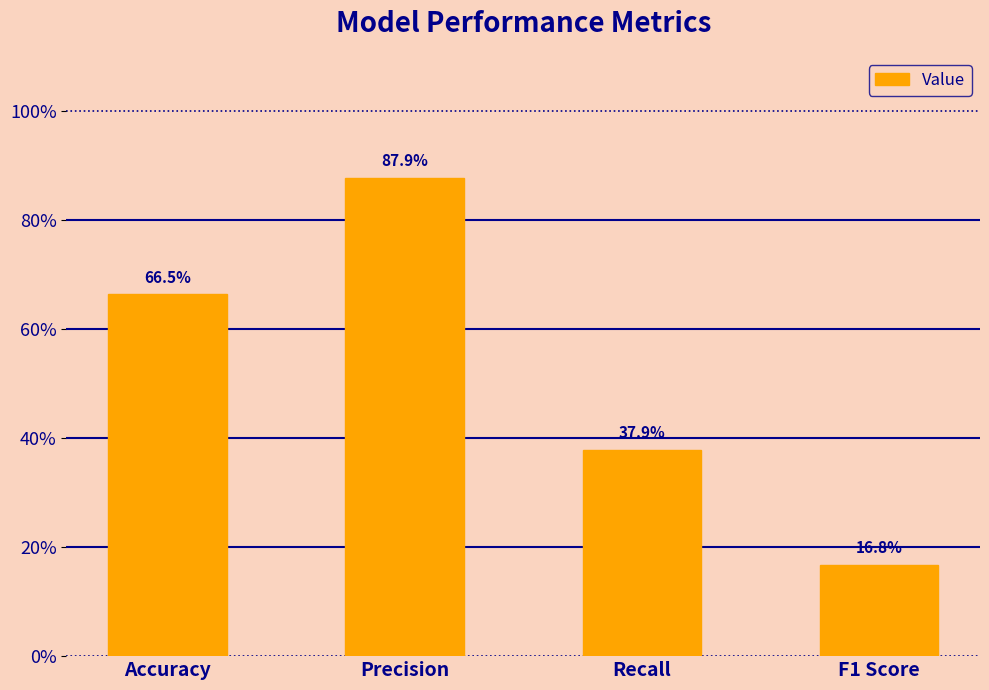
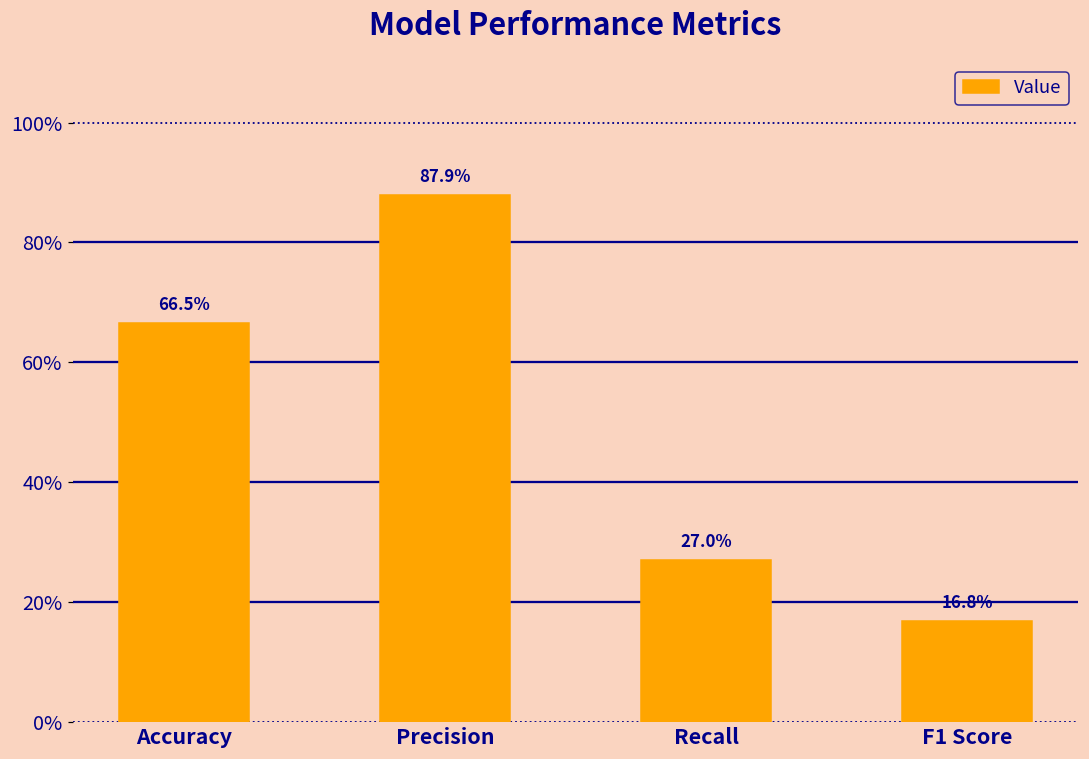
  {
    "Accuracy": "66.5%",
    "Precision": "87.9%",
-   "Recall": "37.9%",
+   "Recall": "27.0%",
    "F1 Score": "16.8%"
  }
